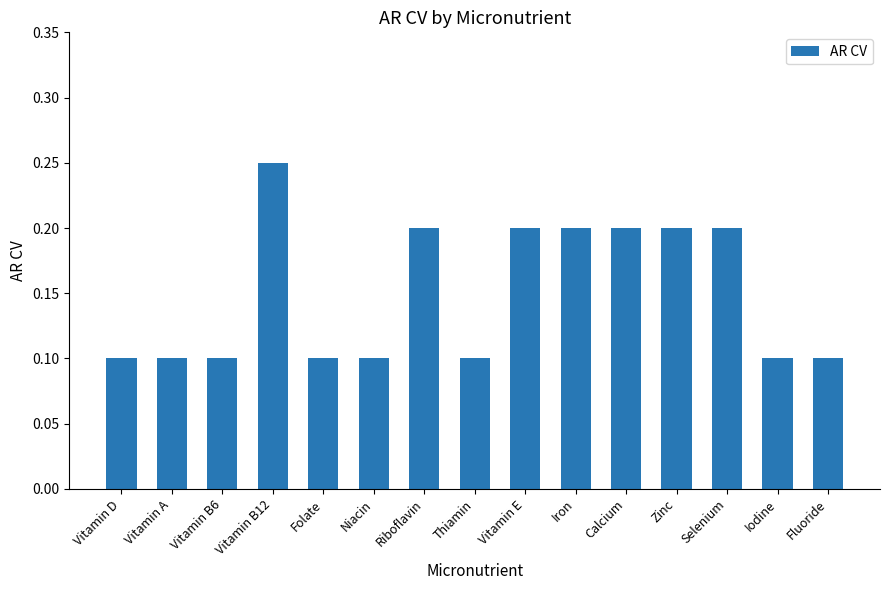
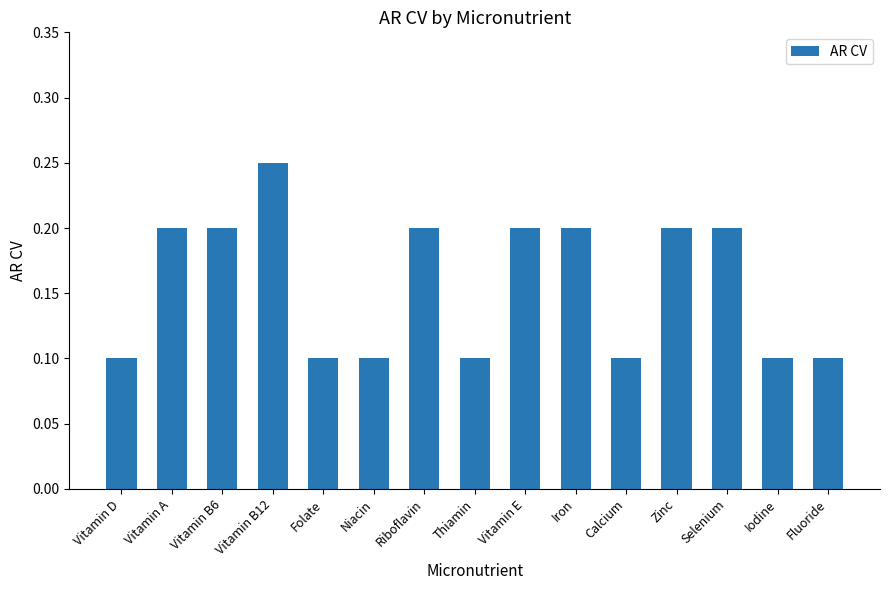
  {
    "Vitamin D": 0.1,
-   "Vitamin A": 0.1,
-   "Vitamin B6": 0.1,
+   "Vitamin A": 0.2,
+   "Vitamin B6": 0.2,
    "Vitamin B12": 0.250,
    "Folate": 0.1,
    "Niacin": 0.1,
    "Riboflavin": 0.2,
    "Thiamin": 0.1,
    "Vitamin E": 0.2,
    "Iron": 0.2,
-   "Calcium": 0.2,
+   "Calcium": 0.1,
    "Zinc": 0.2,
    "Selenium": 0.2,
    "Iodine": 0.1,
    "Fluoride": 0.1
  }
